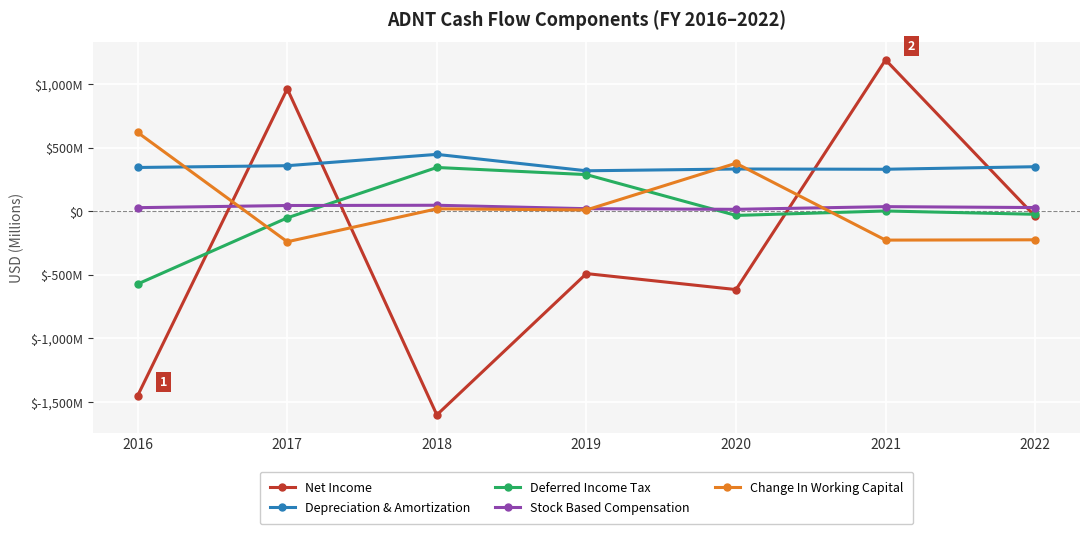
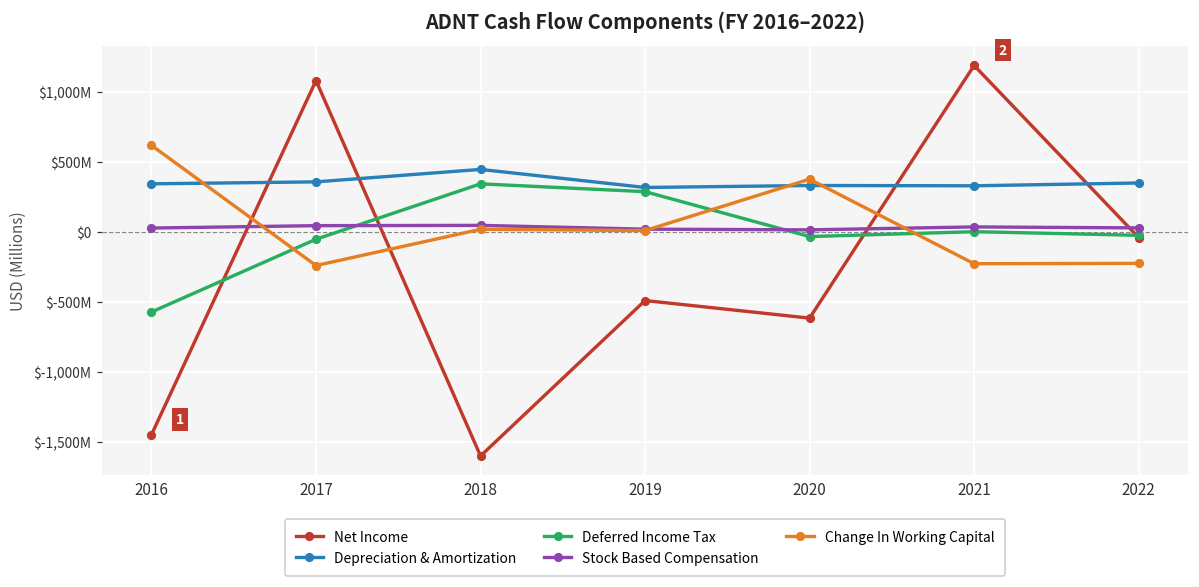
  {
    "Net Income": {
-     "2017": "$960,000,000",
+     "2017": "$1,080,000,000",
      "2018": "$-1,600,000,000",
      "2019": "$-490,000,000",
      "2020": "$-620,000,000"
    },
    "Depreciation & Amortization": {
      "2016": "$340,000,000",
      "2017": "$360,000,000",
      "2018": "$450,000,000",
      "2019": "$320,000,000",
      "2020": "$330,000,000",
      "2021": "$330,000,000",
      "2022": "$350,000,000"
    },
    "Deferred Income Tax": {
      "2016": "$-570,000,000",
      "2017": "$-50,000,000",
      "2018": "$340,000,000",
      "2019": "$290,000,000",
      "2020": "$-30,000,000",
      "2021": "$0"
    },
    "Stock Based Compensation": {
      "2016": "$30,000,000",
      "2017": "$50,000,000",
      "2018": "$50,000,000",
      "2020": "$20,000,000",
      "2021": "$40,000,000",
      "2022": "$30,000,000"
    },
    "Change In Working Capital": {
      "2016": "$620,000,000",
      "2017": "$-240,000,000",
      "2018": "$20,000,000",
      "2020": "$380,000,000",
      "2021": "$-230,000,000",
      "2022": "$-220,000,000"
    }
  }
